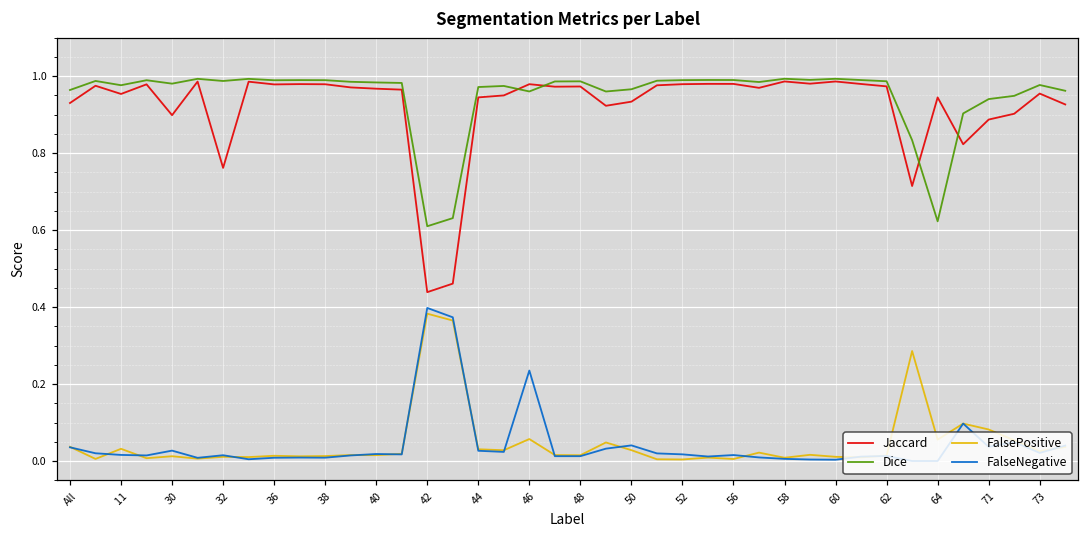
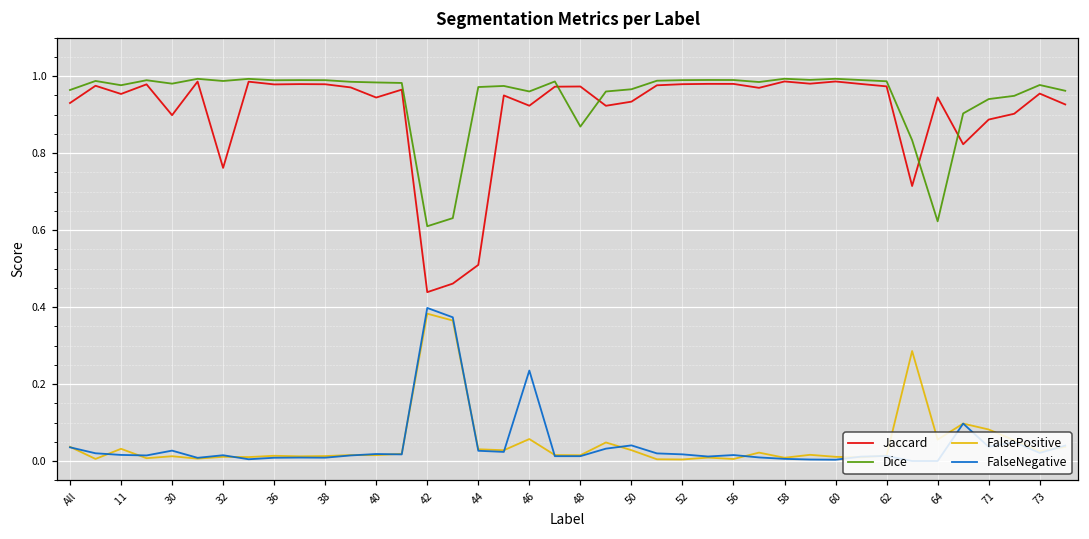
  {
    "Jaccard": {
      "All": 0.93,
      "11": 0.95,
      "30": 0.90,
      "32": 0.76,
      "36": 0.98,
      "38": 0.98,
-     "40": 0.97,
+     "40": 0.94,
      "42": 0.44,
-     "44": 0.94,
-     "46": 0.98,
+     "44": 0.51,
+     "46": 0.92,
      "48": 0.97,
      "50": 0.93,
      "52": 0.98,
      "56": 0.98,
      "62": 0.97,
      "64": 0.94,
      "71": 0.89,
      "73": 0.95
    },
    "Dice": {
      "All": 0.96,
      "11": 0.98,
      "30": 0.98,
      "32": 0.99,
      "36": 0.99,
      "38": 0.99,
      "40": 0.98,
      "42": 0.61,
      "44": 0.97,
      "46": 0.96,
-     "48": 0.99,
+     "48": 0.87,
      "50": 0.97,
      "52": 0.99,
      "56": 0.99,
      "62": 0.99,
      "64": 0.62,
      "71": 0.94,
      "73": 0.98
    },
    "FalsePositive": {
      "11": 0.03,
      "30": 0.01,
      "42": 0.38,
      "46": 0.06,
      "50": 0.03,
      "52": 0.00,
      "56": 0.01,
      "60": 0.01,
      "71": 0.08
    },
    "FalseNegative": {
      "11": 0.02,
      "30": 0.03,
      "42": 0.40,
      "46": 0.24,
      "50": 0.04,
      "52": 0.02,
      "56": 0.02,
      "60": 0.00
    }
  }
